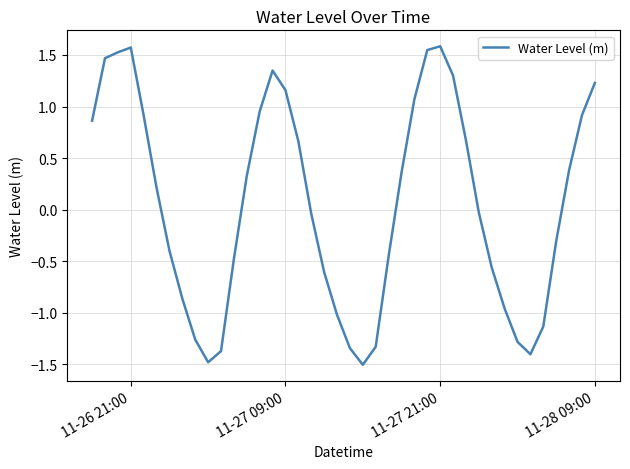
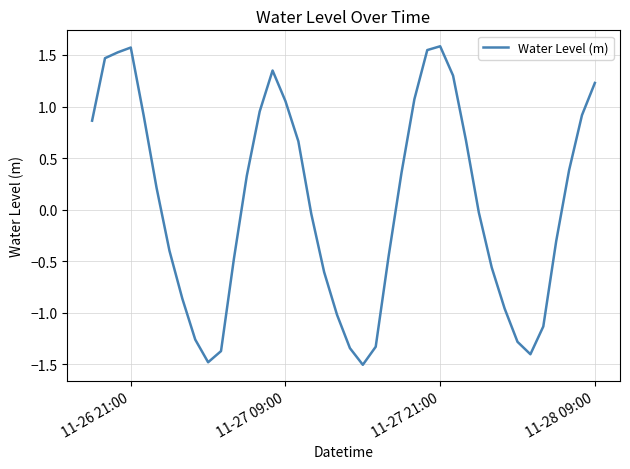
  {
    "11-26 21:00": 1.57,
-   "11-27 09:00": 1.16,
+   "11-27 09:00": 1.05,
    "11-27 21:00": 1.58,
    "11-28 09:00": 1.23
  }
